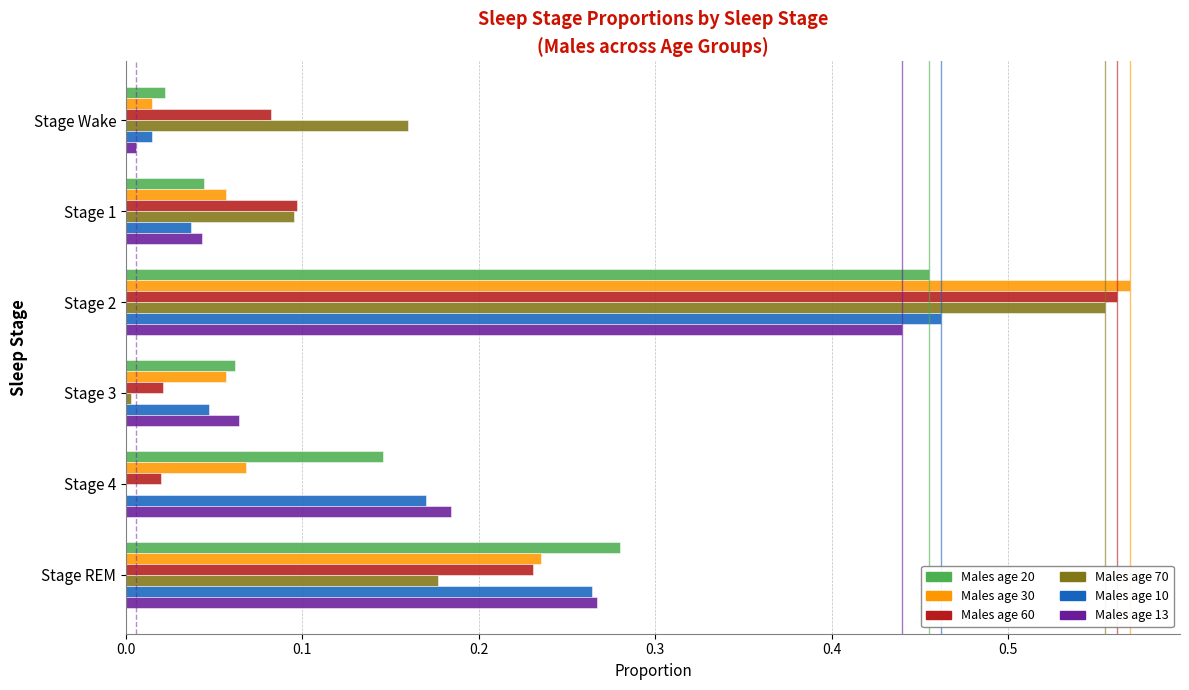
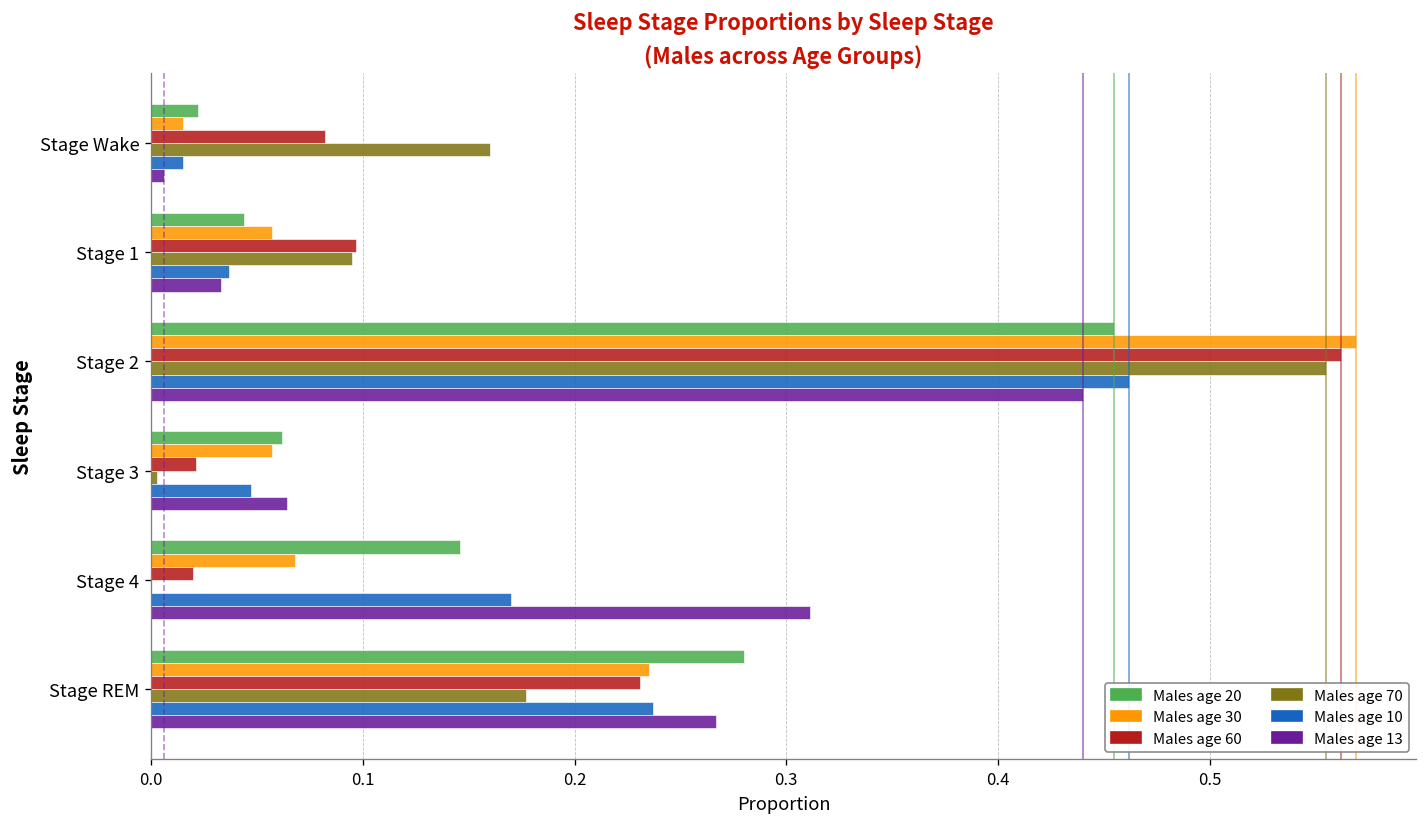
  {
    "Males age 20": {
      "Stage Wake": 0.022,
      "Stage 1": 0.044,
      "Stage 2": 0.455,
      "Stage 3": 0.062,
      "Stage 4": 0.146,
      "Stage REM": 0.280
    },
    "Males age 30": {
      "Stage Wake": 0.015,
      "Stage 1": 0.057,
      "Stage 2": 0.569,
      "Stage 3": 0.057,
      "Stage 4": 0.068,
      "Stage REM": 0.235
    },
    "Males age 60": {
      "Stage Wake": 0.082,
      "Stage 1": 0.097,
      "Stage 2": 0.562,
      "Stage 3": 0.021,
      "Stage 4": 0.020,
      "Stage REM": 0.231
    },
    "Males age 70": {
      "Stage Wake": 0.160,
      "Stage 1": 0.095,
      "Stage 2": 0.555,
      "Stage 3": 0.003,
      "Stage 4": 0.000,
      "Stage REM": 0.177
    },
    "Males age 10": {
      "Stage Wake": 0.015,
      "Stage 1": 0.037,
      "Stage 2": 0.462,
      "Stage 3": 0.047,
      "Stage 4": 0.170,
-     "Stage REM": 0.264
+     "Stage REM": 0.237
    },
    "Males age 13": {
      "Stage Wake": 0.006,
-     "Stage 1": 0.043,
+     "Stage 1": 0.033,
      "Stage 2": 0.440,
      "Stage 3": 0.064,
-     "Stage 4": 0.184,
+     "Stage 4": 0.311,
      "Stage REM": 0.267
    }
  }
